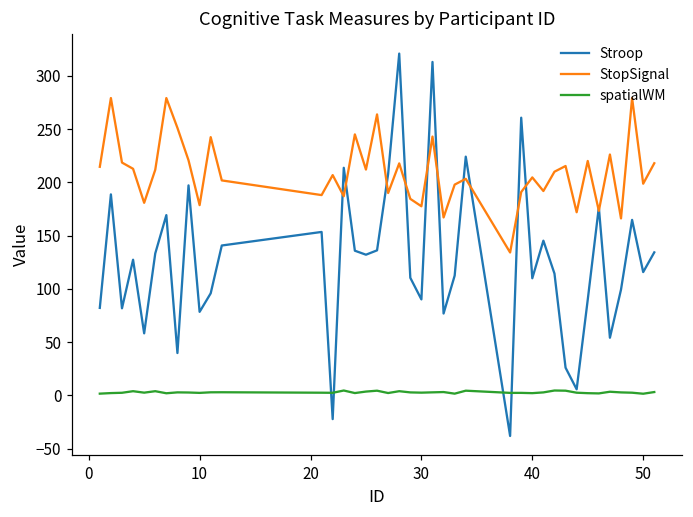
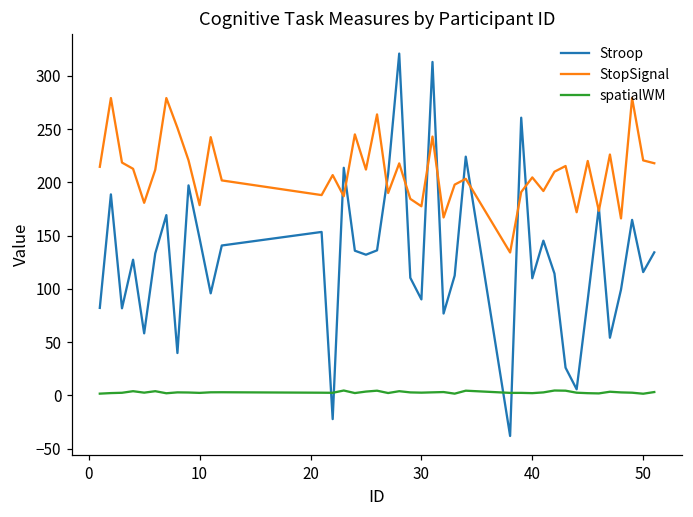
  {
    "Stroop": {
-     "10": 80,
+     "10": 150,
      "30": 90,
      "40": 110,
      "50": 120
    },
    "StopSignal": {
      "10": 180,
      "30": 180,
      "40": 200,
-     "50": 200
+     "50": 220
    },
    "spatialWM": {
      "10": 0,
      "30": 0,
      "40": 0,
      "50": 0
    }
  }
